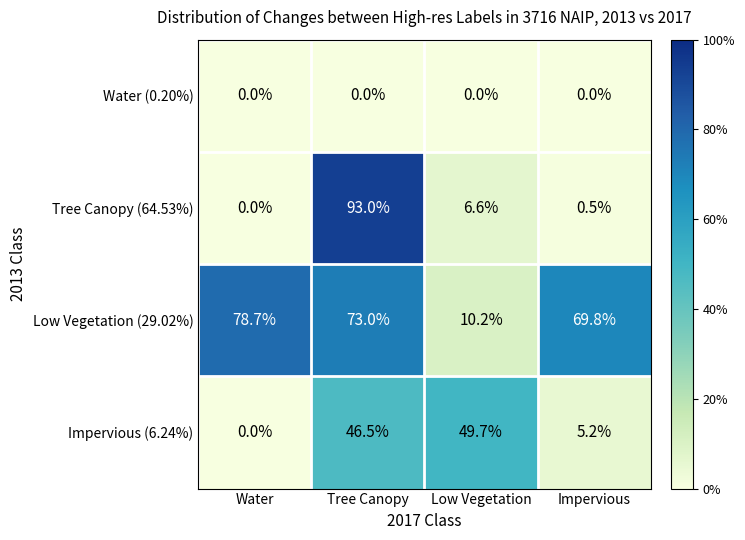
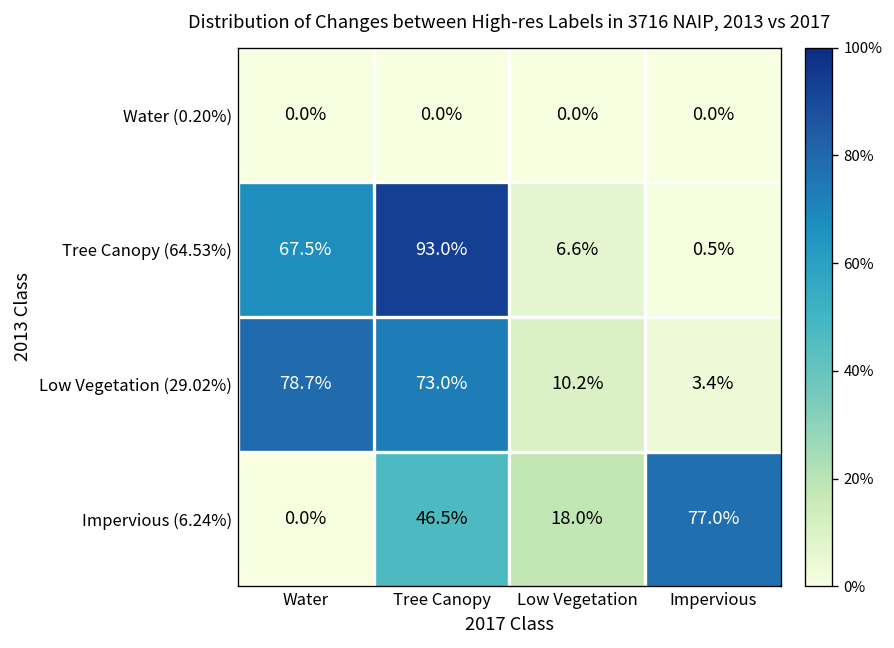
  {
    "Water (0.20%)": {
      "Water": "0.0%",
      "Tree Canopy": "0.0%",
      "Low Vegetation": "0.0%",
      "Impervious": "0.0%"
    },
    "Tree Canopy (64.53%)": {
-     "Water": "0.0%",
+     "Water": "67.5%",
      "Tree Canopy": "93.0%",
      "Low Vegetation": "6.6%",
      "Impervious": "0.5%"
    },
    "Low Vegetation (29.02%)": {
      "Water": "78.7%",
      "Tree Canopy": "73.0%",
      "Low Vegetation": "10.2%",
-     "Impervious": "69.8%"
+     "Impervious": "3.4%"
    },
    "Impervious (6.24%)": {
      "Water": "0.0%",
      "Tree Canopy": "46.5%",
-     "Low Vegetation": "49.7%",
-     "Impervious": "5.2%"
+     "Low Vegetation": "18.0%",
+     "Impervious": "77.0%"
    }
  }
